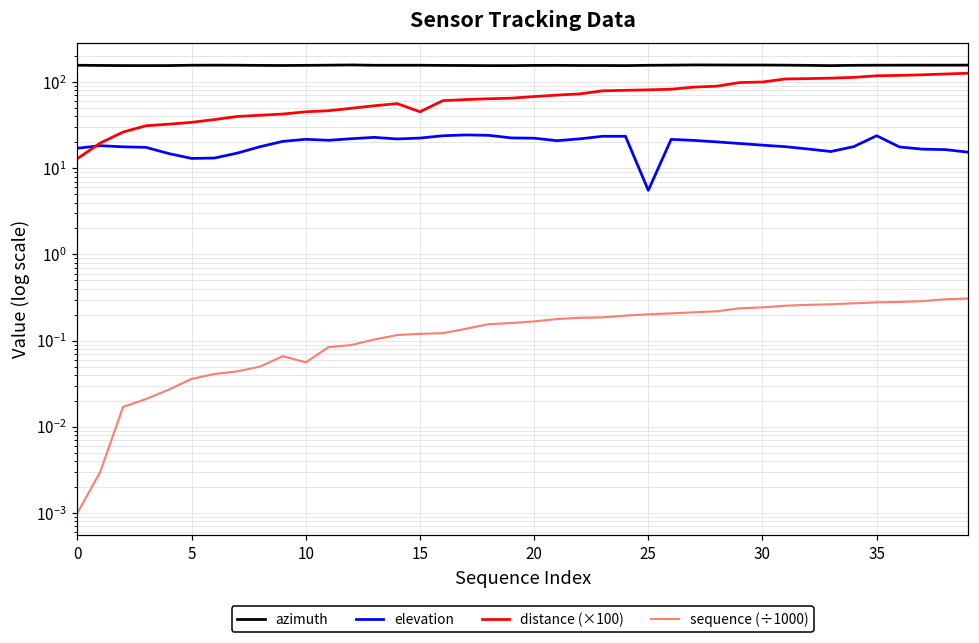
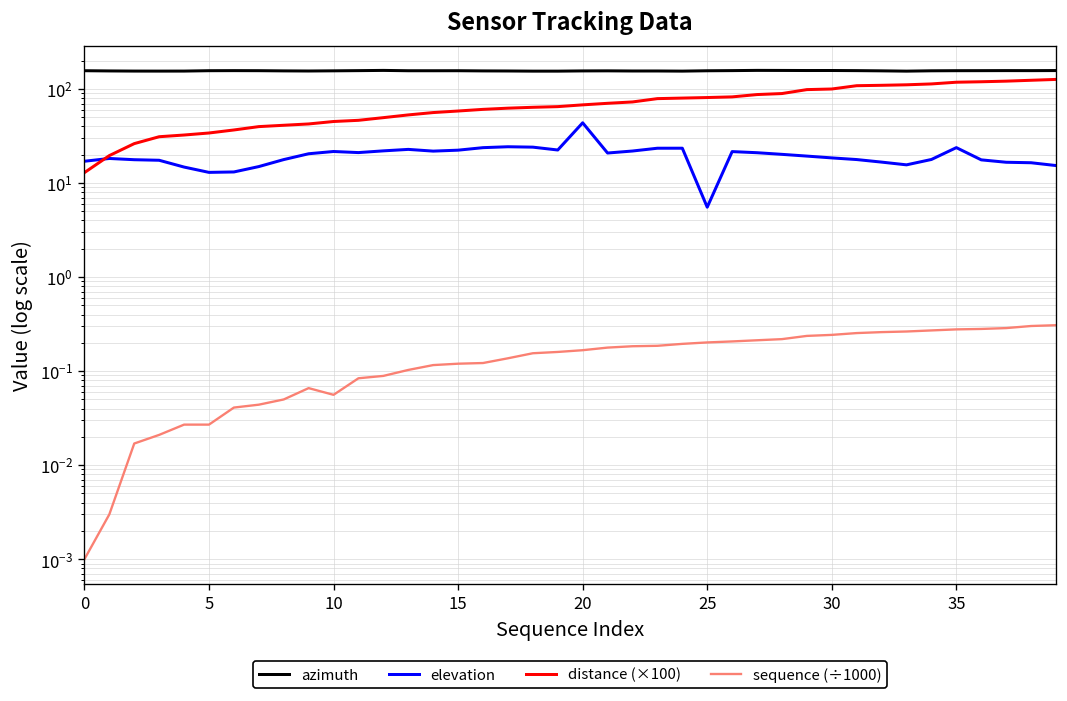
  {
    "azimuth": {
      "0": 160,
      "5": 160,
      "10": 160,
      "15": 160,
      "20": 160,
      "25": 160,
      "30": 160,
      "35": 160
    },
    "elevation": {
      "0": 17,
      "5": 13,
      "10": 22,
      "15": 22,
-     "20": 22,
+     "20": 40,
      "25": 6,
      "30": 19,
      "35": 24
    },
    "distance (×100)": {
      "0": 13,
      "5": 30,
      "10": 50,
-     "15": 50,
+     "15": 60,
      "20": 70,
      "25": 80,
      "30": 100,
      "35": 120
    },
    "sequence (÷1000)": {
      "0": 0.001,
-     "5": 0.04,
+     "5": 0.027,
      "10": 0.06,
      "15": 0.12,
      "20": 0.17,
      "25": 0.20,
      "30": 0.24,
      "35": 0.28
    }
  }
